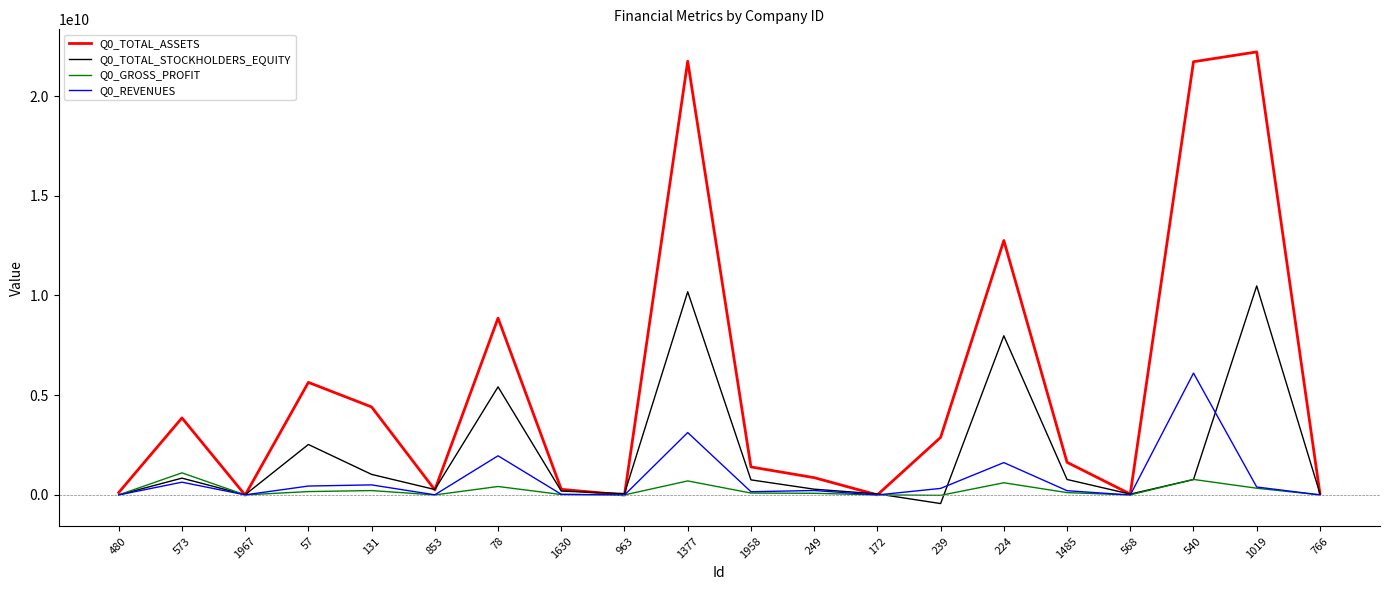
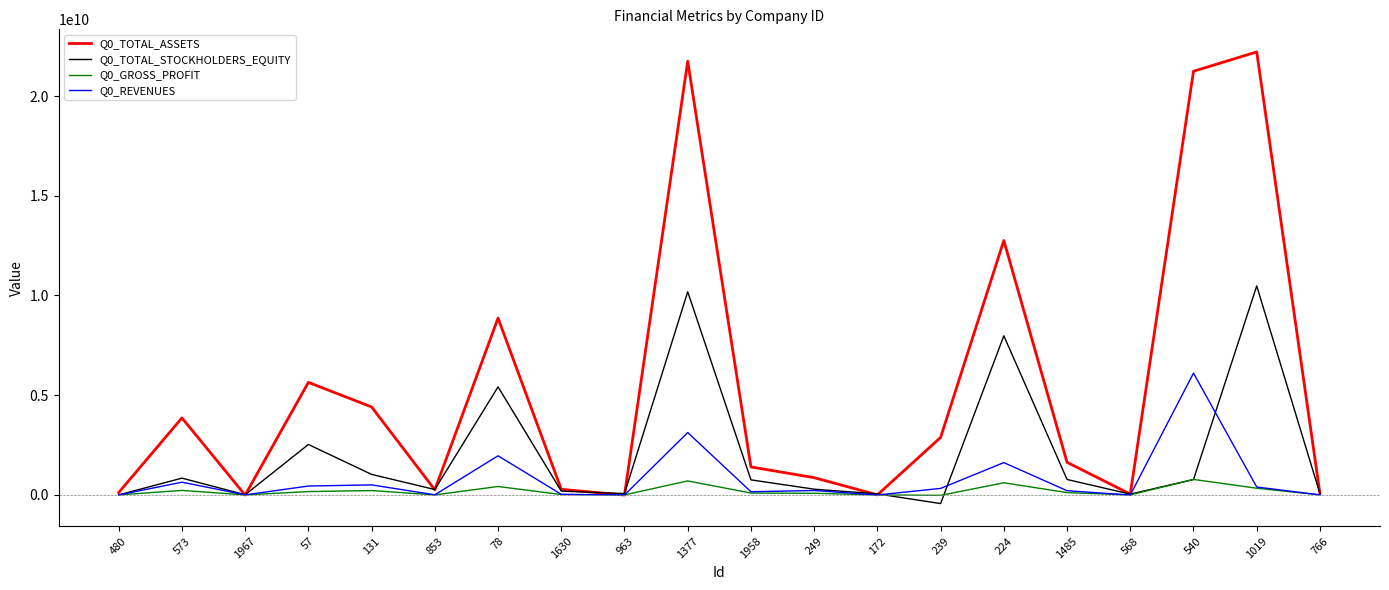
  {
    "Q0_TOTAL_ASSETS": {
      "573": 3900000000,
      "57": 5600000000,
      "131": 4400000000,
      "78": 8900000000,
      "1377": 21700000000,
      "1958": 1400000000,
      "249": 900000000,
      "239": 2900000000,
      "224": 12800000000,
      "1485": 1600000000,
-     "540": 21700000000,
+     "540": 21200000000,
      "1019": 22200000000
    },
    "Q0_TOTAL_STOCKHOLDERS_EQUITY": {
      "573": 800000000,
      "57": 2500000000,
      "131": 1000000000,
      "78": 5400000000,
      "1377": 10200000000,
      "1958": 800000000,
      "239": -400000000,
      "224": 8000000000,
      "1485": 800000000,
      "1019": 10500000000
    },
    "Q0_GROSS_PROFIT": {
-     "573": 1100000000,
+     "573": 200000000,
      "57": 200000000,
      "131": 200000000,
      "78": 400000000,
      "1377": 700000000,
      "249": 100000000,
      "239": 0,
      "224": 600000000
    },
    "Q0_REVENUES": {
      "573": 600000000,
      "57": 400000000,
      "131": 500000000,
      "78": 2000000000,
      "1377": 3100000000,
      "239": 300000000,
      "224": 1600000000,
      "540": 6100000000
    }
  }
